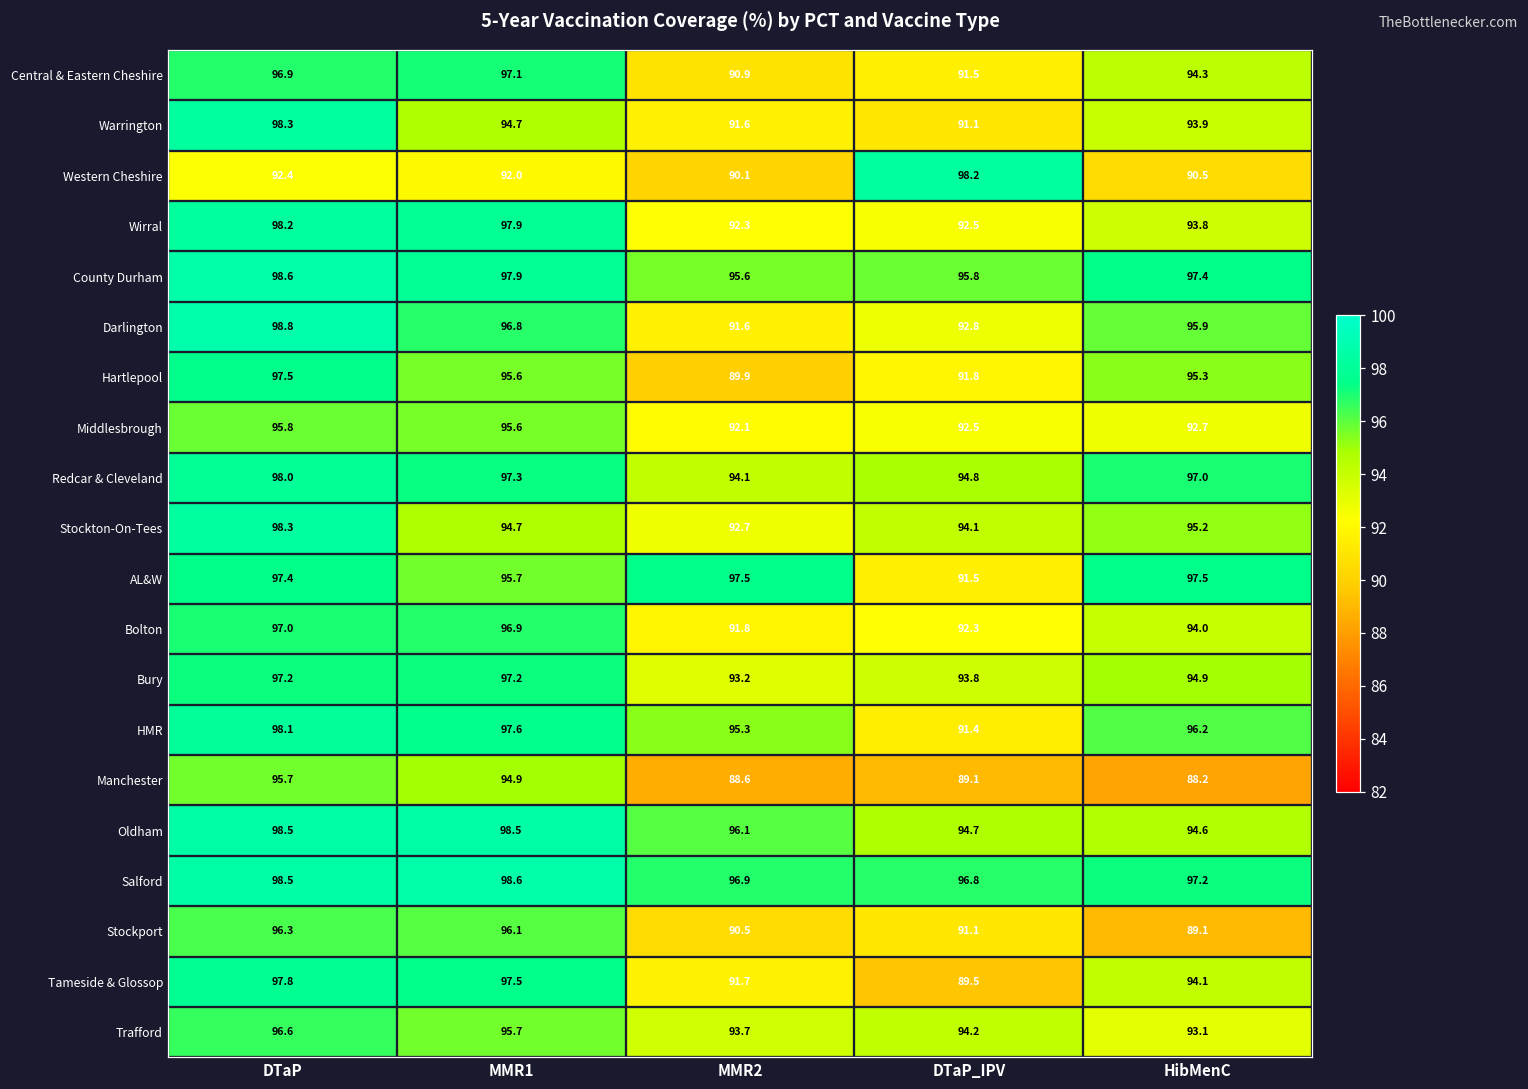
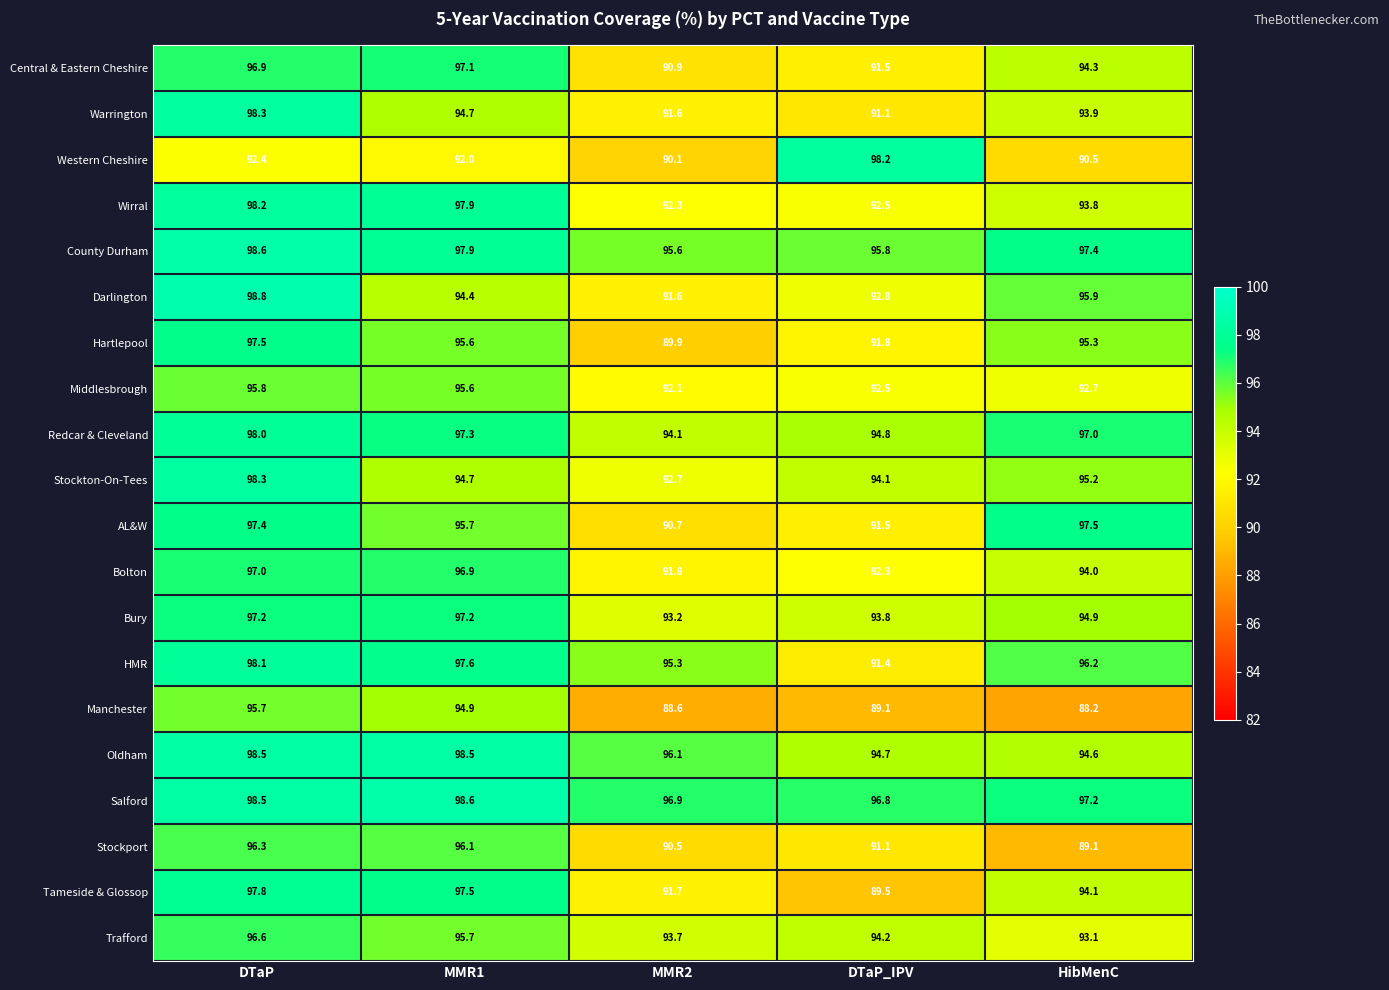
  {
    "Central & Eastern Cheshire": {
      "DTaP": 96.9,
      "MMR1": 97.1,
      "MMR2": 90.9,
      "DTaP_IPV": 91.5,
      "HibMenC": 94.3
    },
    "Warrington": {
      "DTaP": 98.3,
      "MMR1": 94.7,
      "MMR2": 91.6,
      "DTaP_IPV": 91.1,
      "HibMenC": 93.9
    },
    "Western Cheshire": {
      "DTaP": 92.4,
      "MMR1": 92.0,
      "MMR2": 90.1,
      "DTaP_IPV": 98.2,
      "HibMenC": 90.5
    },
    "Wirral": {
      "DTaP": 98.2,
      "MMR1": 97.9,
      "MMR2": 92.3,
      "DTaP_IPV": 92.5,
      "HibMenC": 93.8
    },
    "County Durham": {
      "DTaP": 98.6,
      "MMR1": 97.9,
      "MMR2": 95.6,
      "DTaP_IPV": 95.8,
      "HibMenC": 97.4
    },
    "Darlington": {
      "DTaP": 98.8,
-     "MMR1": 96.8,
+     "MMR1": 94.4,
      "MMR2": 91.6,
      "DTaP_IPV": 92.8,
      "HibMenC": 95.9
    },
    "Hartlepool": {
      "DTaP": 97.5,
      "MMR1": 95.6,
      "MMR2": 89.9,
      "DTaP_IPV": 91.8,
      "HibMenC": 95.3
    },
    "Middlesbrough": {
      "DTaP": 95.8,
      "MMR1": 95.6,
      "MMR2": 92.1,
      "DTaP_IPV": 92.5,
      "HibMenC": 92.7
    },
    "Redcar & Cleveland": {
      "DTaP": 98.0,
      "MMR1": 97.3,
      "MMR2": 94.1,
      "DTaP_IPV": 94.8,
      "HibMenC": 97.0
    },
    "Stockton-On-Tees": {
      "DTaP": 98.3,
      "MMR1": 94.7,
      "MMR2": 92.7,
      "DTaP_IPV": 94.1,
      "HibMenC": 95.2
    },
    "AL&W": {
      "DTaP": 97.4,
      "MMR1": 95.7,
-     "MMR2": 97.5,
+     "MMR2": 90.7,
      "DTaP_IPV": 91.5,
      "HibMenC": 97.5
    },
    "Bolton": {
      "DTaP": 97.0,
      "MMR1": 96.9,
      "MMR2": 91.8,
      "DTaP_IPV": 92.3,
      "HibMenC": 94.0
    },
    "Bury": {
      "DTaP": 97.2,
      "MMR1": 97.2,
      "MMR2": 93.2,
      "DTaP_IPV": 93.8,
      "HibMenC": 94.9
    },
    "HMR": {
      "DTaP": 98.1,
      "MMR1": 97.6,
      "MMR2": 95.3,
      "DTaP_IPV": 91.4,
      "HibMenC": 96.2
    },
    "Manchester": {
      "DTaP": 95.7,
      "MMR1": 94.9,
      "MMR2": 88.6,
      "DTaP_IPV": 89.1,
      "HibMenC": 88.2
    },
    "Oldham": {
      "DTaP": 98.5,
      "MMR1": 98.5,
      "MMR2": 96.1,
      "DTaP_IPV": 94.7,
      "HibMenC": 94.6
    },
    "Salford": {
      "DTaP": 98.5,
      "MMR1": 98.6,
      "MMR2": 96.9,
      "DTaP_IPV": 96.8,
      "HibMenC": 97.2
    },
    "Stockport": {
      "DTaP": 96.3,
      "MMR1": 96.1,
      "MMR2": 90.5,
      "DTaP_IPV": 91.1,
      "HibMenC": 89.1
    },
    "Tameside & Glossop": {
      "DTaP": 97.8,
      "MMR1": 97.5,
      "MMR2": 91.7,
      "DTaP_IPV": 89.5,
      "HibMenC": 94.1
    },
    "Trafford": {
      "DTaP": 96.6,
      "MMR1": 95.7,
      "MMR2": 93.7,
      "DTaP_IPV": 94.2,
      "HibMenC": 93.1
    }
  }
